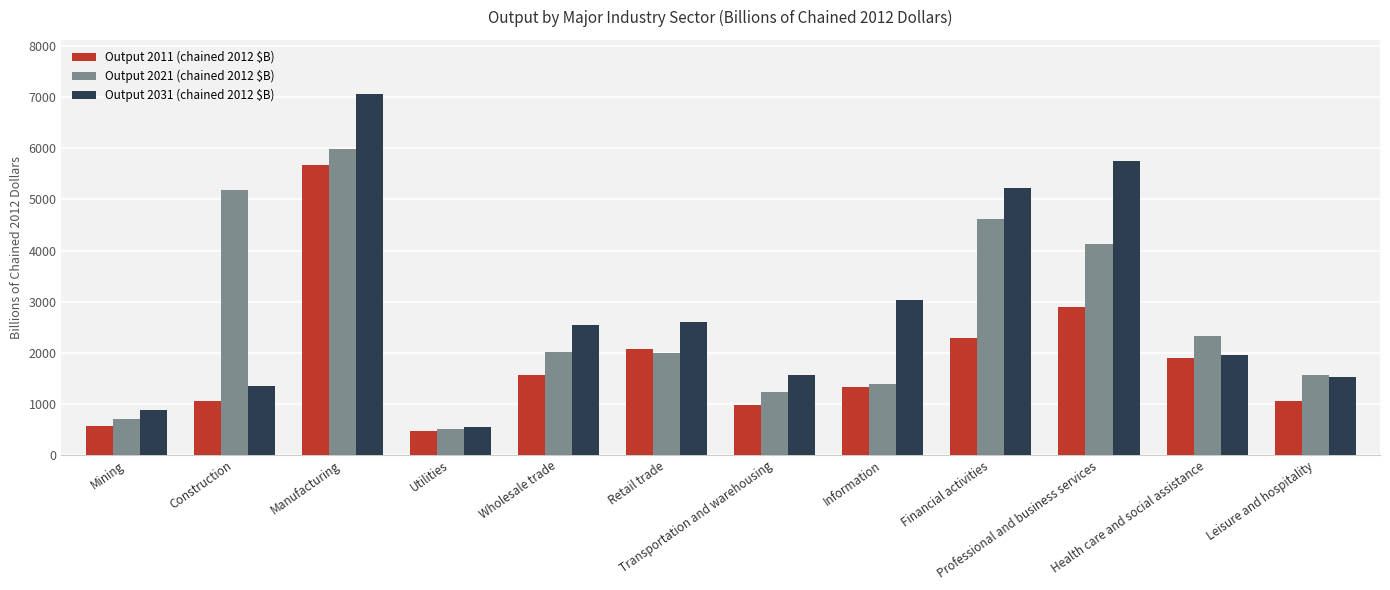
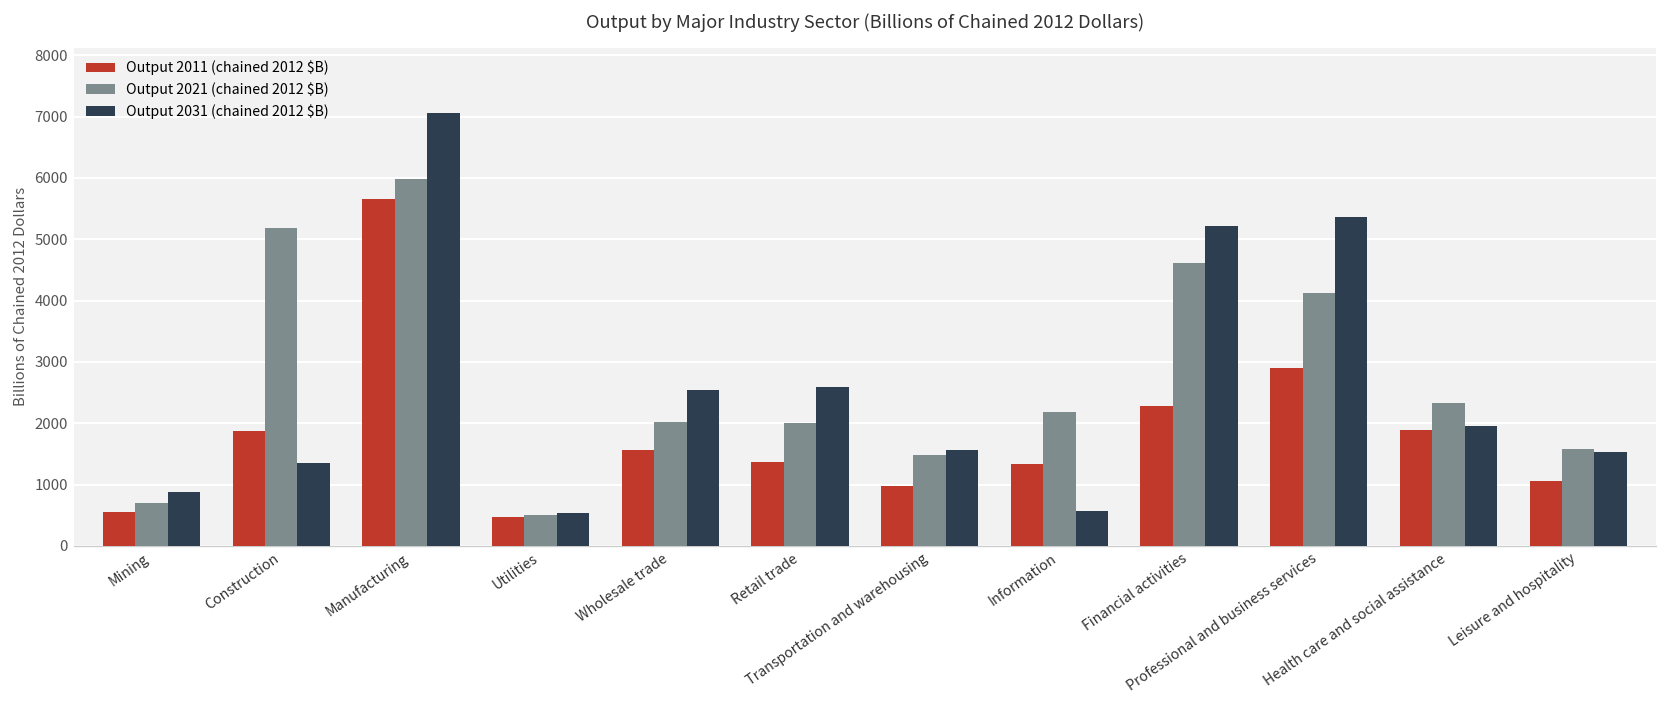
  {
    "Output 2011 (chained 2012 $B)": {
      "Mining": 600,
-     "Construction": 1000,
+     "Construction": 1900,
      "Manufacturing": 5700,
      "Utilities": 500,
      "Wholesale trade": 1600,
-     "Retail trade": 2100,
+     "Retail trade": 1400,
      "Transportation and warehousing": 1000,
      "Information": 1300,
      "Financial activities": 2300,
      "Professional and business services": 2900,
      "Health care and social assistance": 1900,
      "Leisure and hospitality": 1100
    },
    "Output 2021 (chained 2012 $B)": {
      "Mining": 700,
      "Construction": 5200,
      "Manufacturing": 6000,
      "Utilities": 500,
      "Wholesale trade": 2000,
      "Retail trade": 2000,
-     "Transportation and warehousing": 1200,
-     "Information": 1400,
+     "Transportation and warehousing": 1500,
+     "Information": 2200,
      "Financial activities": 4600,
      "Professional and business services": 4100,
      "Health care and social assistance": 2300,
      "Leisure and hospitality": 1600
    },
    "Output 2031 (chained 2012 $B)": {
      "Mining": 900,
      "Construction": 1400,
      "Manufacturing": 7100,
      "Utilities": 500,
      "Wholesale trade": 2500,
      "Retail trade": 2600,
      "Transportation and warehousing": 1600,
-     "Information": 3000,
+     "Information": 600,
      "Financial activities": 5200,
-     "Professional and business services": 5700,
+     "Professional and business services": 5400,
      "Health care and social assistance": 2000,
      "Leisure and hospitality": 1500
    }
  }
